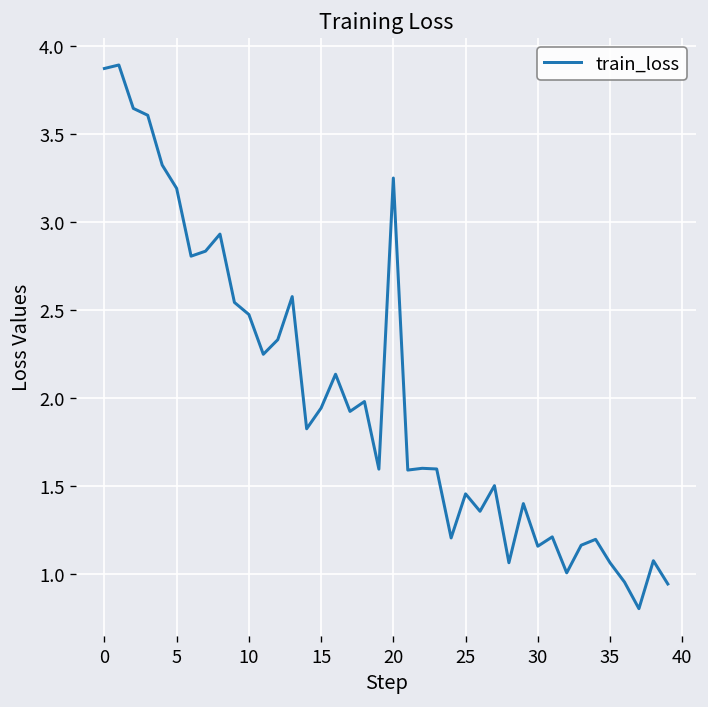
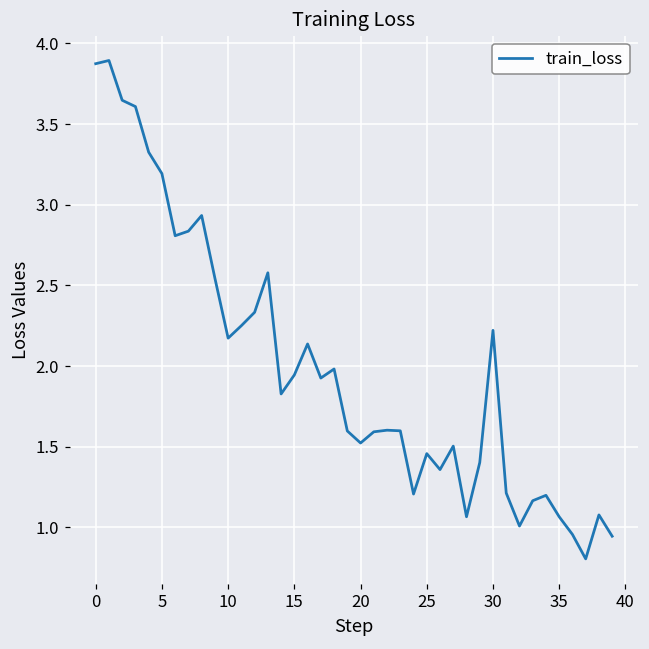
  {
    "0": 3.87,
    "5": 3.19,
-   "10": 2.48,
+   "10": 2.17,
    "15": 1.95,
-   "20": 3.25,
+   "20": 1.52,
    "25": 1.46,
-   "30": 1.16,
+   "30": 2.22,
    "35": 1.07
  }
